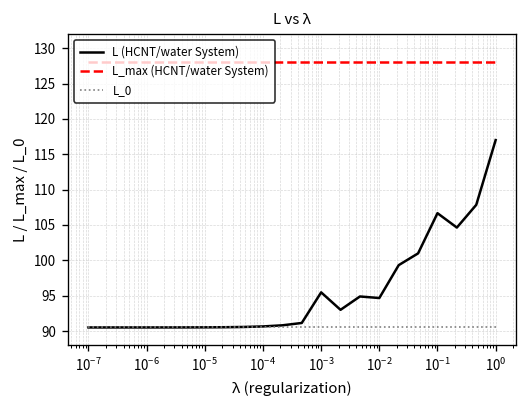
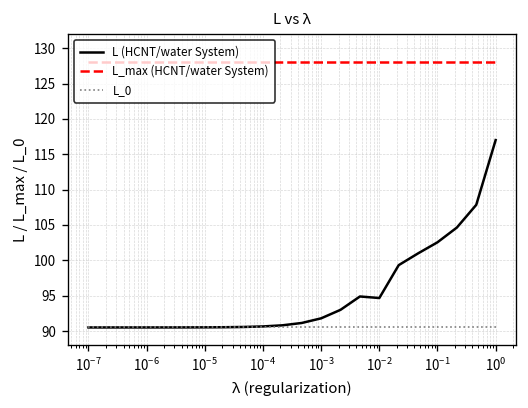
  {
    "L (HCNT/water System)": {
-     "10^-3": 95,
+     "10^-3": 92,
      "10^-2": 95,
-     "10^-1": 107,
+     "10^-1": 103,
      "10^0": 117
    },
    "L_max (HCNT/water System)": {
      "10^-3": 128,
      "10^-2": 128,
      "10^-1": 128,
      "10^0": 128
    },
    "L_0": {
      "10^-3": 91,
      "10^-2": 91,
      "10^-1": 91,
      "10^0": 91
    }
  }
